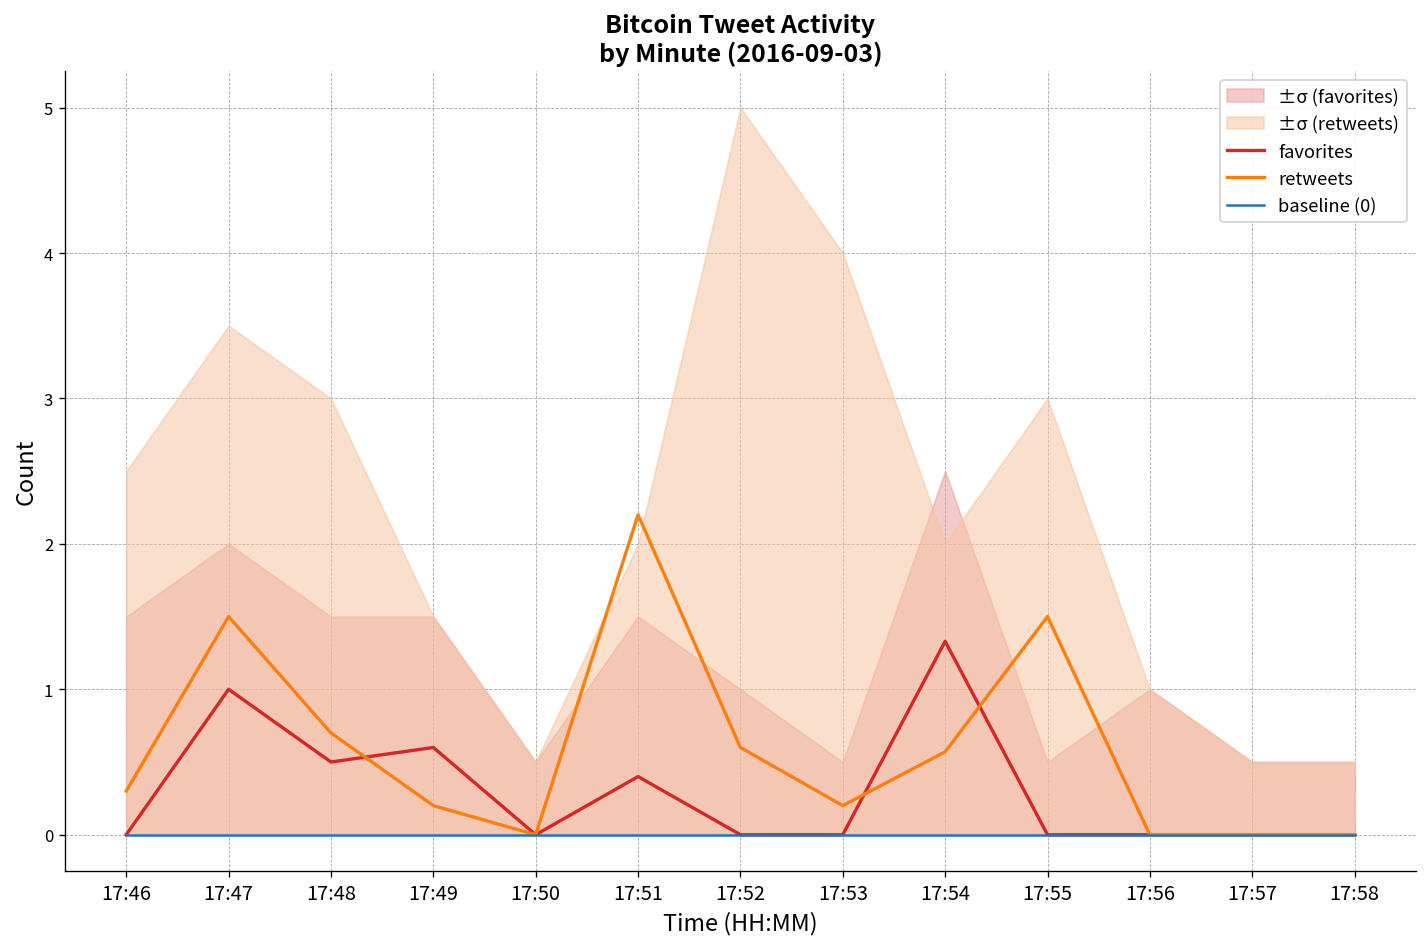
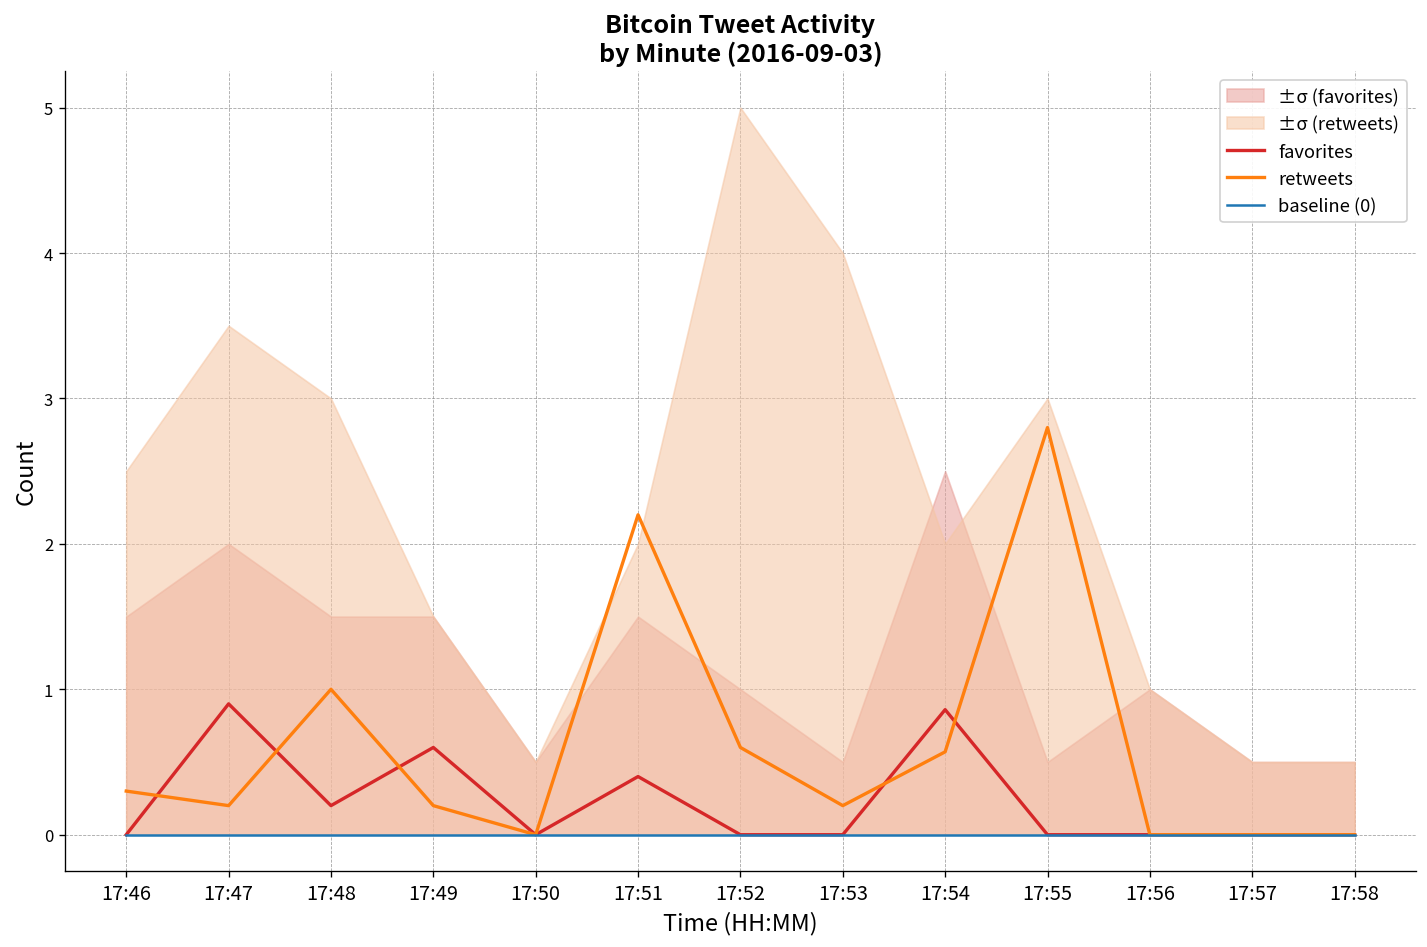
  {
    "favorites": {
-     "17:47": 1.0,
-     "17:48": 0.5,
+     "17:47": 0.9,
+     "17:48": 0.2,
      "17:49": 0.60,
      "17:51": 0.40,
-     "17:54": 1.33
+     "17:54": 0.86
    },
    "retweets": {
      "17:46": 0.3,
-     "17:47": 1.5,
-     "17:48": 0.7,
+     "17:47": 0.2,
+     "17:48": 1.0,
      "17:49": 0.2,
      "17:51": 2.2,
      "17:52": 0.6,
      "17:53": 0.2,
      "17:54": 0.57,
-     "17:55": 1.5
+     "17:55": 2.8
    },
    "baseline (0)": {
      "17:47": 0.00,
      "17:48": 0.00,
      "17:49": 0.00,
      "17:51": 0.00,
      "17:54": 0.00
    }
  }
